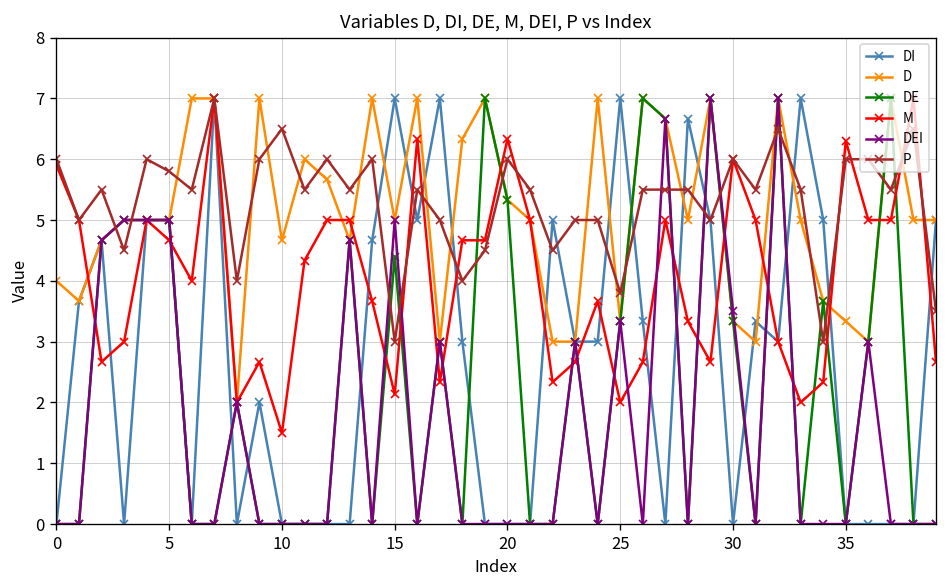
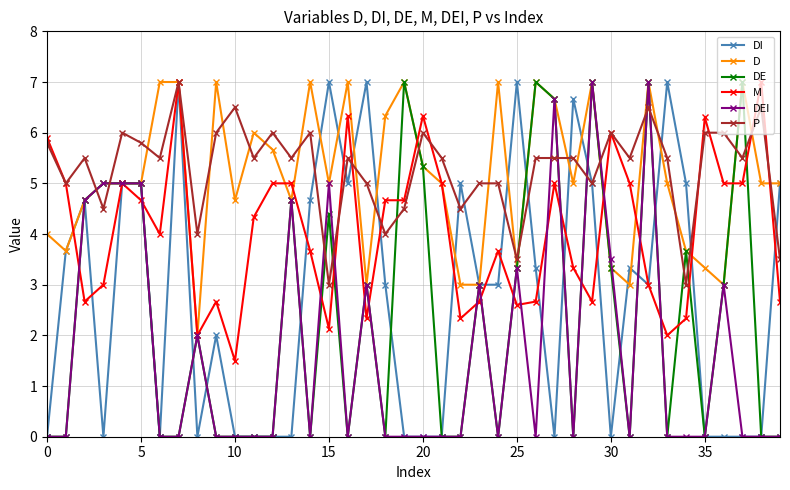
  {
    "DI": {
      "15": 7.0,
      "25": 7.0,
      "30": 0.0
    },
    "D": {
      "0": 4.0,
      "10": 4.7,
      "35": 3.3
    },
    "DE": {
      "15": 4.4
    },
    "M": {
      "0": 5.9,
      "5": 4.7,
      "10": 1.5,
      "15": 2.1,
      "20": 6.3,
-     "25": 2.0,
+     "25": 2.6,
      "35": 6.3
    },
    "DEI": {
      "30": 3.5
    },
    "P": {
-     "0": 6.0,
+     "0": 5.8,
      "5": 5.8,
      "10": 6.5,
      "15": 3.0,
      "20": 6.0,
-     "25": 3.8,
+     "25": 3.5,
      "35": 6.0
    }
  }
